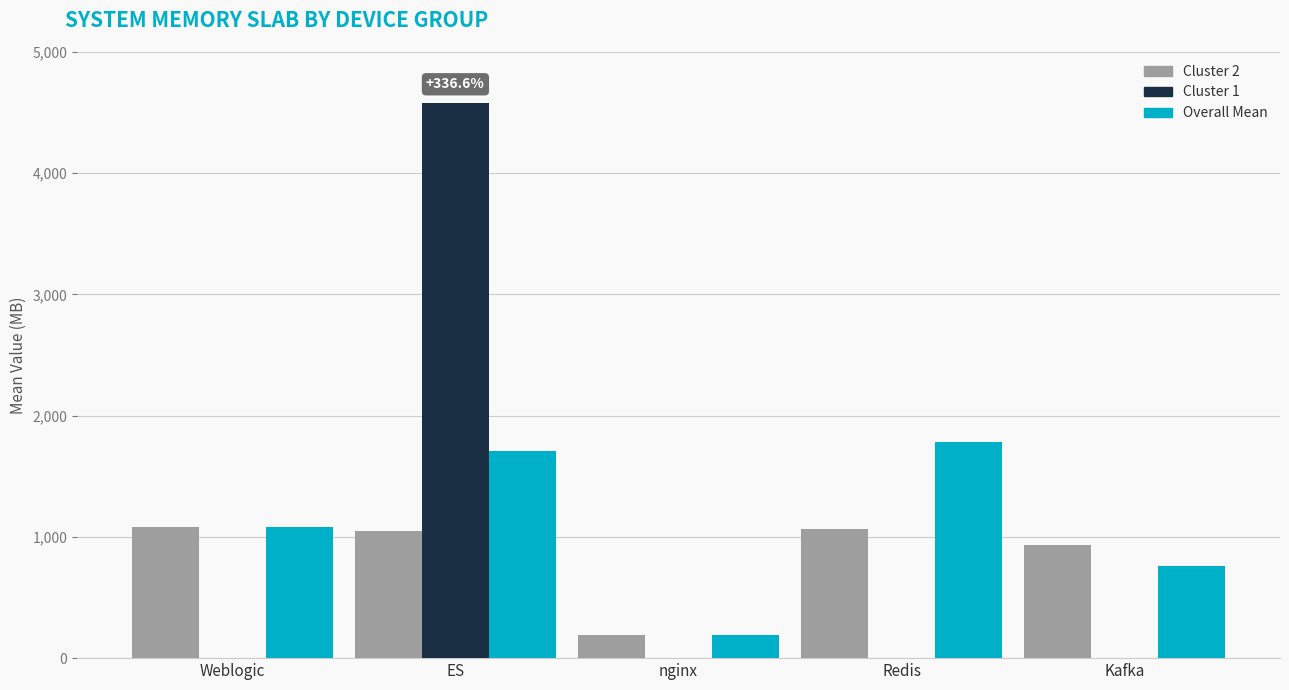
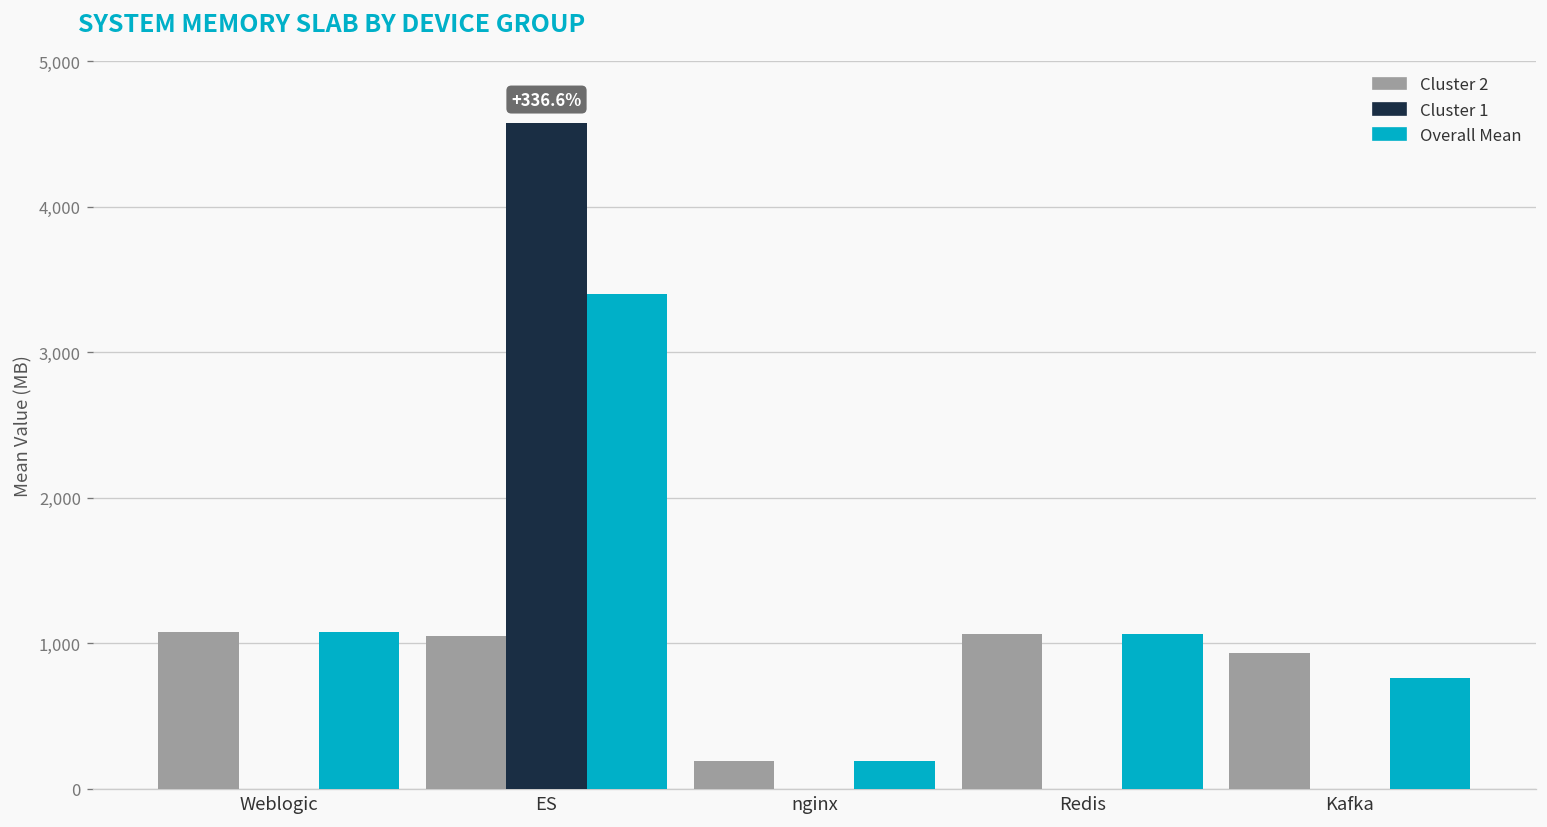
  {
    "Cluster 2": {
      "Weblogic": "1,080",
      "ES": "1,050",
      "nginx": "190",
      "Redis": "1,060",
      "Kafka": "940"
    },
    "Cluster 1": {
      "Weblogic": "0",
      "nginx": "0",
      "Redis": "0",
      "Kafka": "0"
    },
    "Overall Mean": {
      "Weblogic": "1,080",
-     "ES": "1,710",
+     "ES": "3,400",
      "nginx": "190",
-     "Redis": "1,790",
+     "Redis": "1,060",
      "Kafka": "760"
    }
  }
